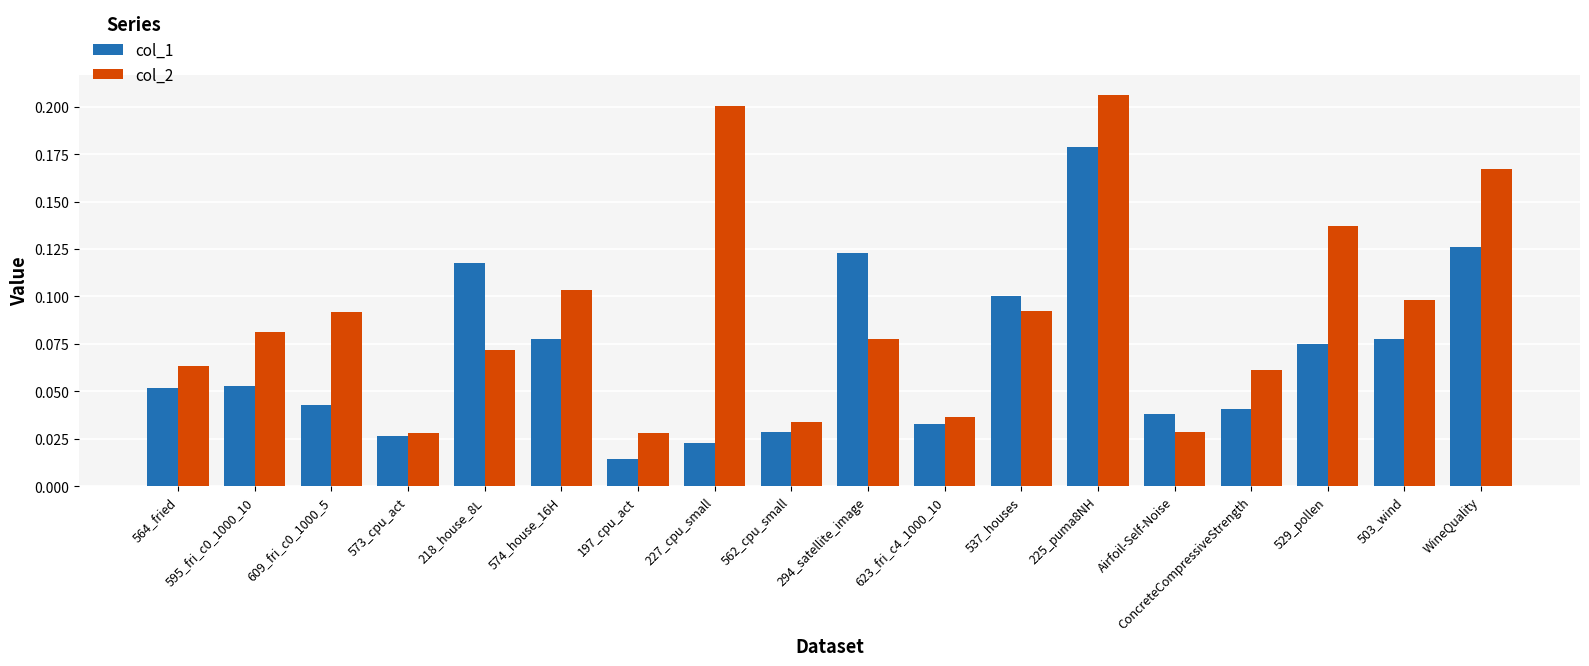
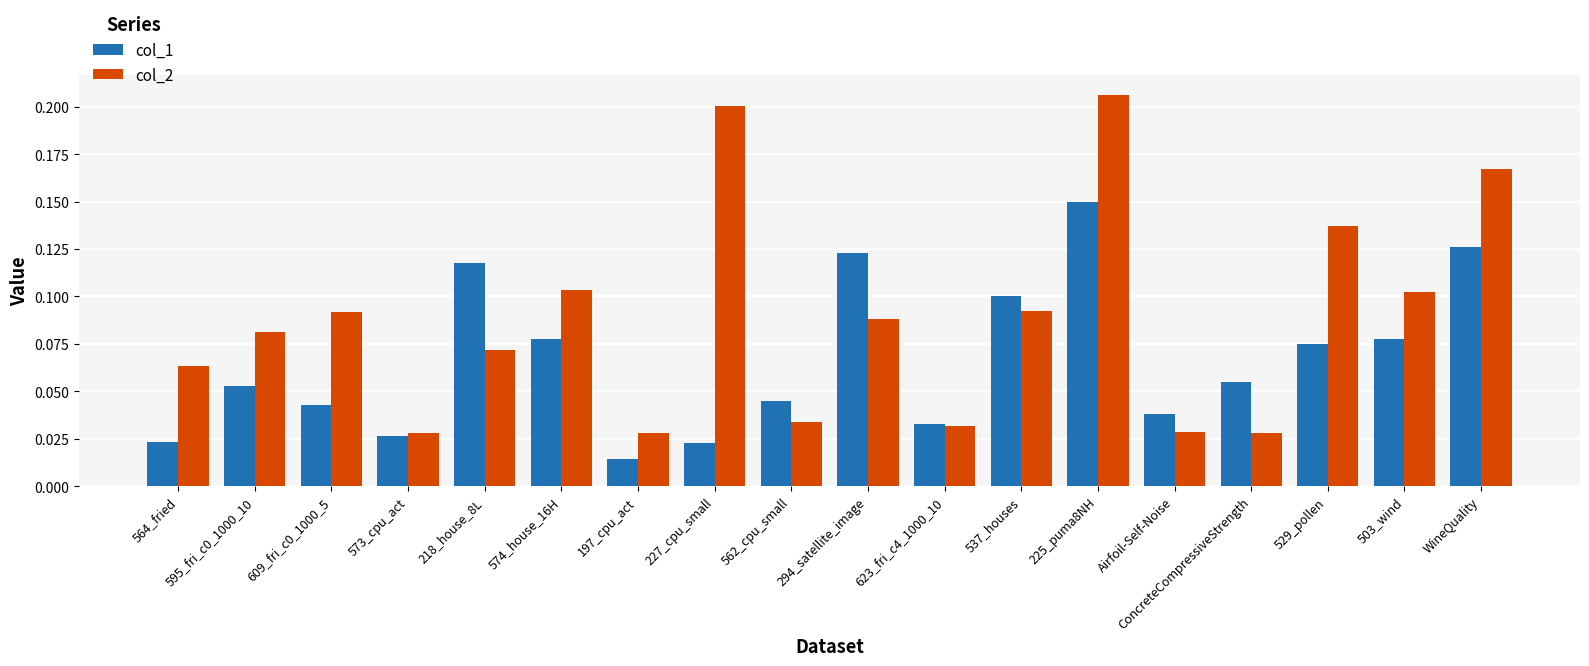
  {
    "col_1": {
-     "564_fried": 0.052,
+     "564_fried": 0.023,
      "595_fri_c0_1000_10": 0.053,
      "609_fri_c0_1000_5": 0.043,
      "573_cpu_act": 0.027,
      "218_house_8L": 0.118,
      "574_house_16H": 0.078,
      "197_cpu_act": 0.014,
      "227_cpu_small": 0.023,
-     "562_cpu_small": 0.028,
+     "562_cpu_small": 0.045,
      "294_satellite_image": 0.123,
      "623_fri_c4_1000_10": 0.033,
      "537_houses": 0.100,
-     "225_puma8NH": 0.179,
+     "225_puma8NH": 0.150,
      "Airfoil-Self-Noise": 0.038,
-     "ConcreteCompressiveStrength": 0.041,
+     "ConcreteCompressiveStrength": 0.055,
      "529_pollen": 0.075,
      "503_wind": 0.078,
      "WineQuality": 0.126
    },
    "col_2": {
      "564_fried": 0.063,
      "595_fri_c0_1000_10": 0.081,
      "609_fri_c0_1000_5": 0.092,
      "573_cpu_act": 0.028,
      "218_house_8L": 0.072,
      "574_house_16H": 0.103,
      "197_cpu_act": 0.028,
      "227_cpu_small": 0.201,
      "562_cpu_small": 0.034,
-     "294_satellite_image": 0.078,
-     "623_fri_c4_1000_10": 0.037,
+     "294_satellite_image": 0.088,
+     "623_fri_c4_1000_10": 0.032,
      "537_houses": 0.093,
      "225_puma8NH": 0.206,
      "Airfoil-Self-Noise": 0.029,
-     "ConcreteCompressiveStrength": 0.061,
+     "ConcreteCompressiveStrength": 0.028,
      "529_pollen": 0.137,
-     "503_wind": 0.098,
+     "503_wind": 0.102,
      "WineQuality": 0.167
    }
  }
